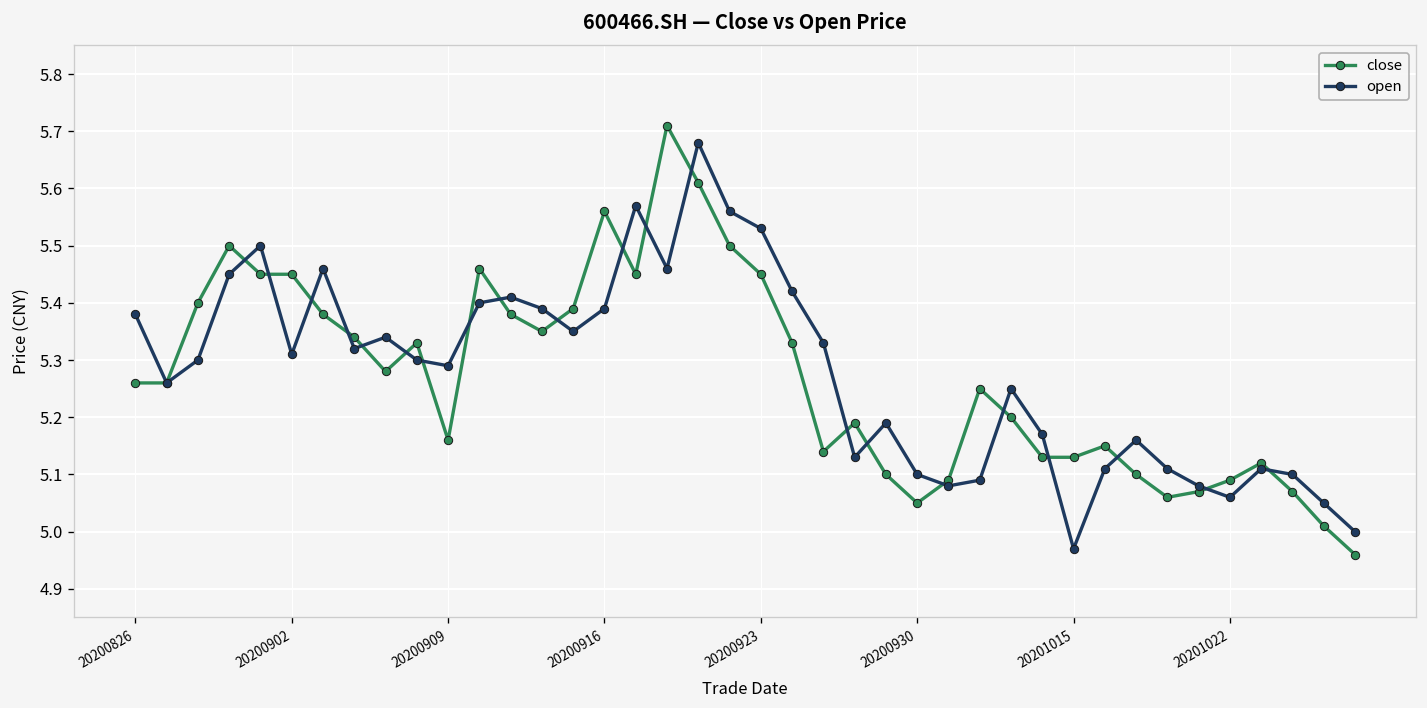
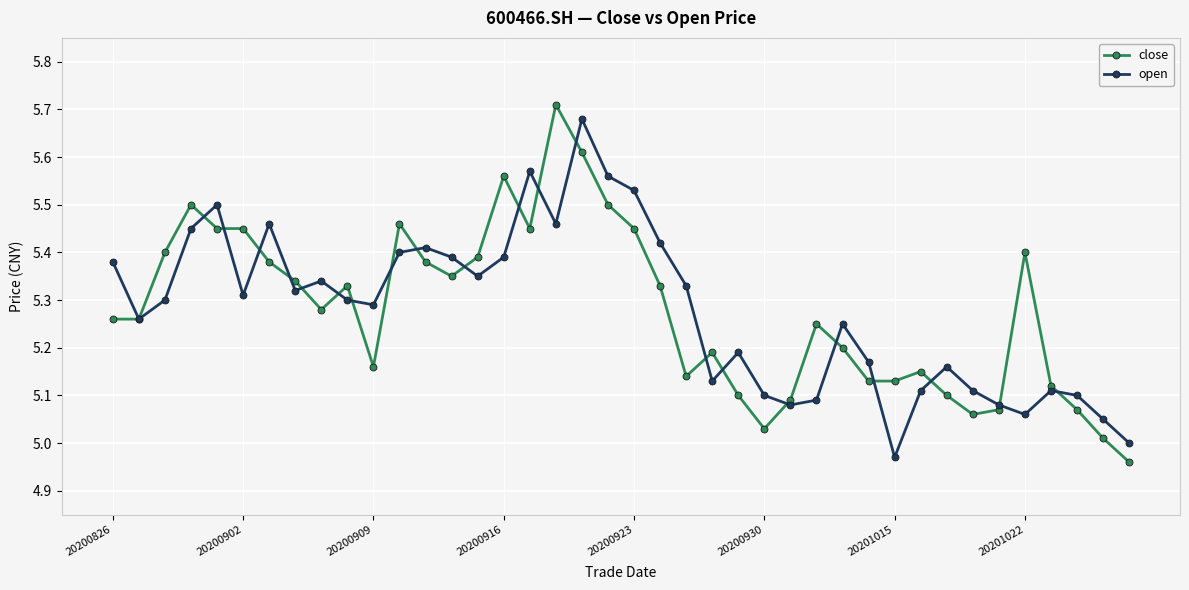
  {
    "close": {
      "20200826": 5.26,
      "20200902": 5.45,
      "20200909": 5.16,
      "20200916": 5.56,
      "20200923": 5.45,
-     "20200930": 5.05,
+     "20200930": 5.03,
      "20201015": 5.13,
-     "20201022": 5.09
+     "20201022": 5.40
    },
    "open": {
      "20200826": 5.38,
      "20200902": 5.31,
      "20200909": 5.29,
      "20200916": 5.39,
      "20200923": 5.53,
      "20200930": 5.10,
      "20201015": 4.97,
      "20201022": 5.06
    }
  }
